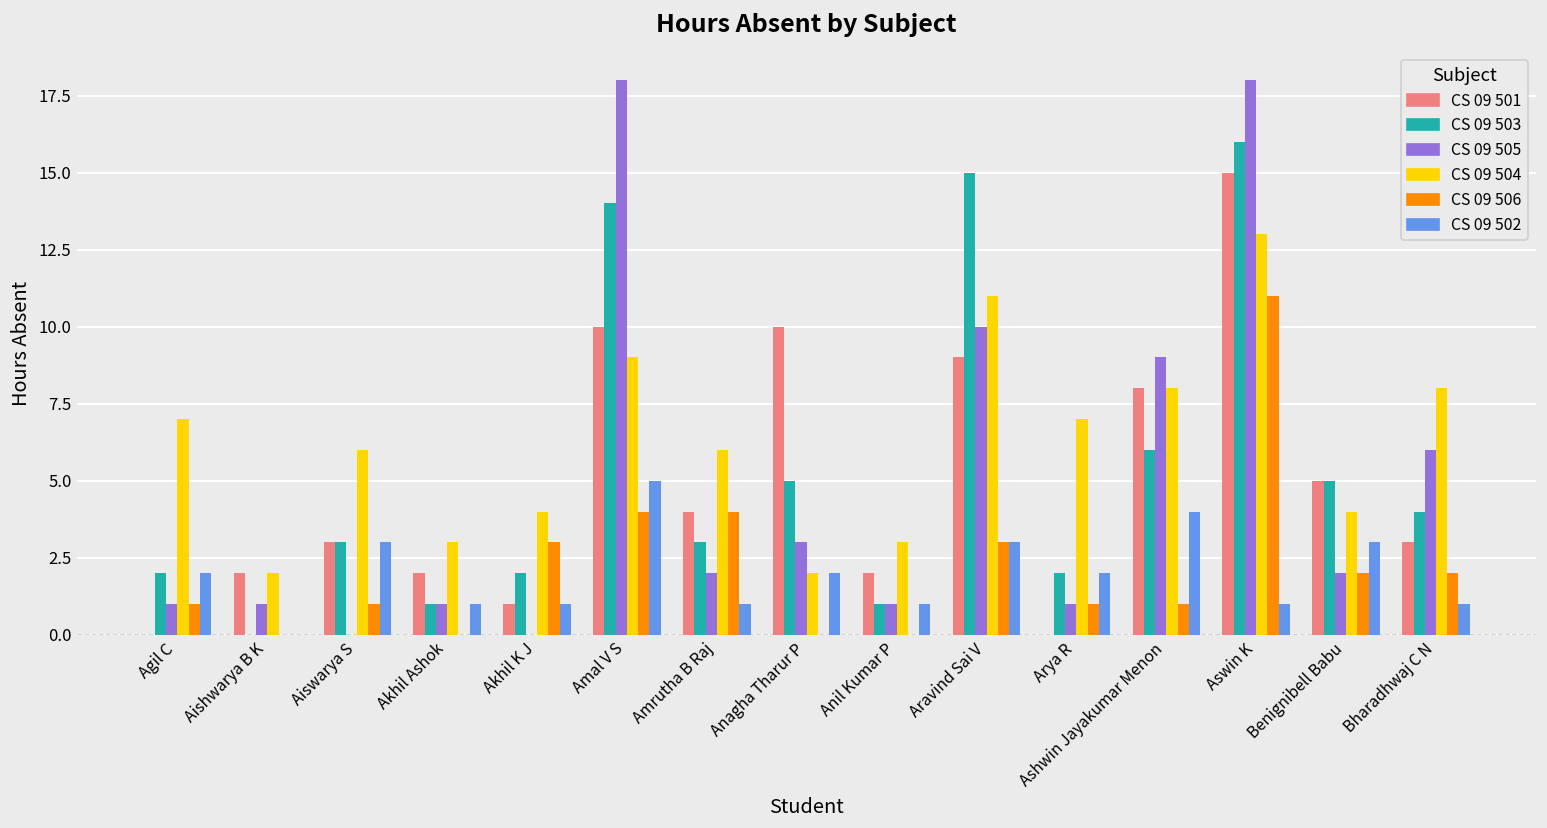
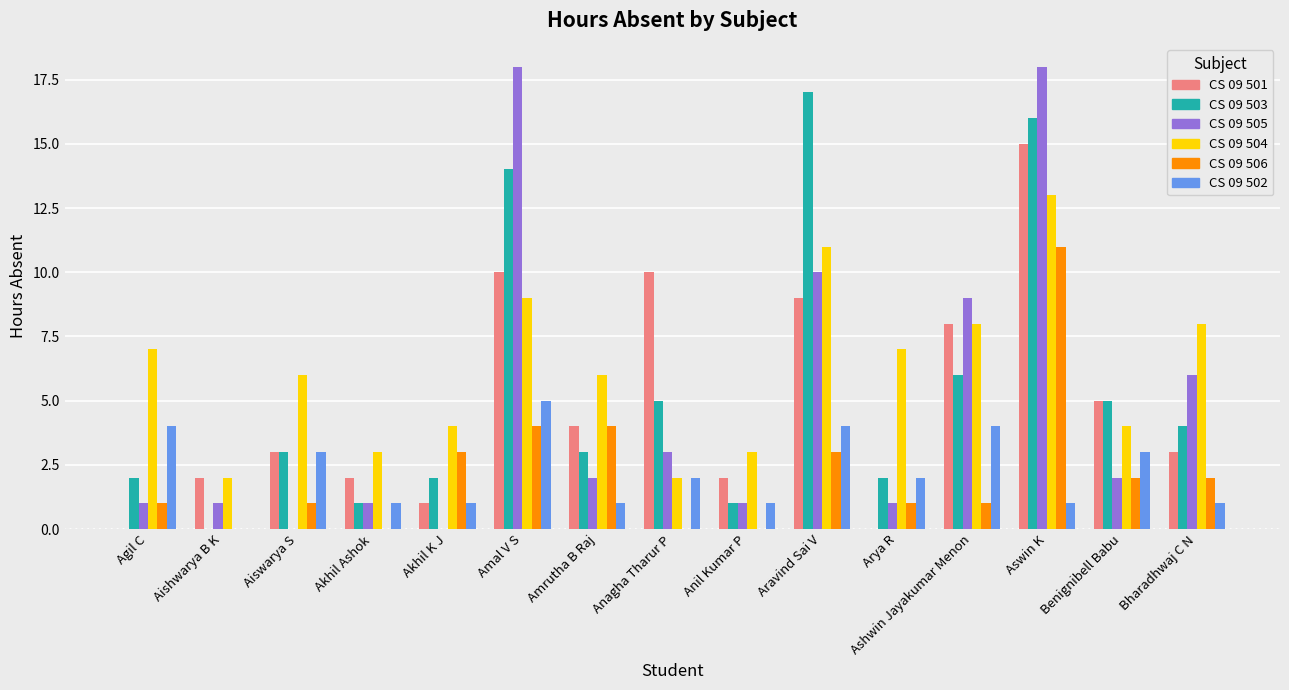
  {
    "CS 09 501": {
      "Agil C": 0,
      "Aishwarya B K": 2,
      "Aiswarya S": 3,
      "Akhil Ashok": 2,
      "Akhil K J": 1,
      "Amal V S": 10,
      "Amrutha B Raj": 4,
      "Anagha Tharur P": 10,
      "Anil Kumar P": 2,
      "Aravind Sai V": 9,
      "Arya R": 0,
      "Ashwin Jayakumar Menon": 8,
      "Aswin K": 15,
      "Benignibell Babu": 5,
      "Bharadhwaj C N": 3
    },
    "CS 09 503": {
      "Agil C": 2,
      "Aishwarya B K": 0,
      "Aiswarya S": 3,
      "Akhil Ashok": 1,
      "Akhil K J": 2,
      "Amal V S": 14,
      "Amrutha B Raj": 3,
      "Anagha Tharur P": 5,
      "Anil Kumar P": 1,
-     "Aravind Sai V": 15,
+     "Aravind Sai V": 17,
      "Arya R": 2,
      "Ashwin Jayakumar Menon": 6,
      "Aswin K": 16,
      "Benignibell Babu": 5,
      "Bharadhwaj C N": 4
    },
    "CS 09 505": {
      "Agil C": 1,
      "Aishwarya B K": 1,
      "Aiswarya S": 0,
      "Akhil Ashok": 1,
      "Akhil K J": 0,
      "Amal V S": 18,
      "Amrutha B Raj": 2,
      "Anagha Tharur P": 3,
      "Anil Kumar P": 1,
      "Aravind Sai V": 10,
      "Arya R": 1,
      "Ashwin Jayakumar Menon": 9,
      "Aswin K": 18,
      "Benignibell Babu": 2,
      "Bharadhwaj C N": 6
    },
    "CS 09 504": {
      "Agil C": 7,
      "Aishwarya B K": 2,
      "Aiswarya S": 6,
      "Akhil Ashok": 3,
      "Akhil K J": 4,
      "Amal V S": 9,
      "Amrutha B Raj": 6,
      "Anagha Tharur P": 2,
      "Anil Kumar P": 3,
      "Aravind Sai V": 11,
      "Arya R": 7,
      "Ashwin Jayakumar Menon": 8,
      "Aswin K": 13,
      "Benignibell Babu": 4,
      "Bharadhwaj C N": 8
    },
    "CS 09 506": {
      "Agil C": 1,
      "Aishwarya B K": 0,
      "Aiswarya S": 1,
      "Akhil Ashok": 0,
      "Akhil K J": 3,
      "Amal V S": 4,
      "Amrutha B Raj": 4,
      "Anagha Tharur P": 0,
      "Anil Kumar P": 0,
      "Aravind Sai V": 3,
      "Arya R": 1,
      "Ashwin Jayakumar Menon": 1,
      "Aswin K": 11,
      "Benignibell Babu": 2,
      "Bharadhwaj C N": 2
    },
    "CS 09 502": {
-     "Agil C": 2,
+     "Agil C": 4,
      "Aishwarya B K": 0,
      "Aiswarya S": 3,
      "Akhil Ashok": 1,
      "Akhil K J": 1,
      "Amal V S": 5,
      "Amrutha B Raj": 1,
      "Anagha Tharur P": 2,
      "Anil Kumar P": 1,
-     "Aravind Sai V": 3,
+     "Aravind Sai V": 4,
      "Arya R": 2,
      "Ashwin Jayakumar Menon": 4,
      "Aswin K": 1,
      "Benignibell Babu": 3,
      "Bharadhwaj C N": 1
    }
  }
